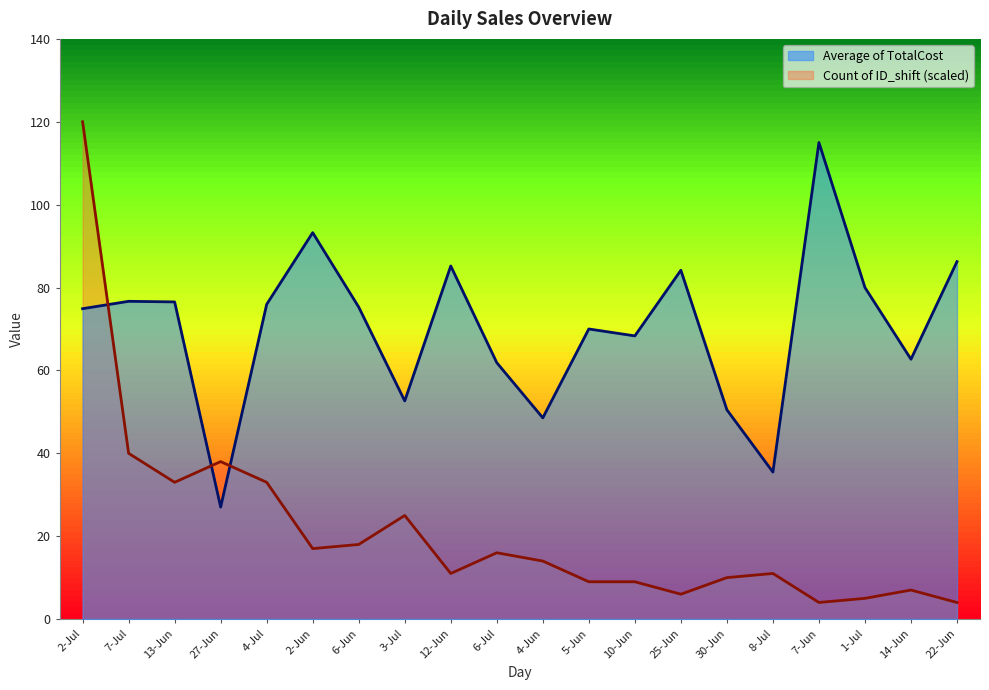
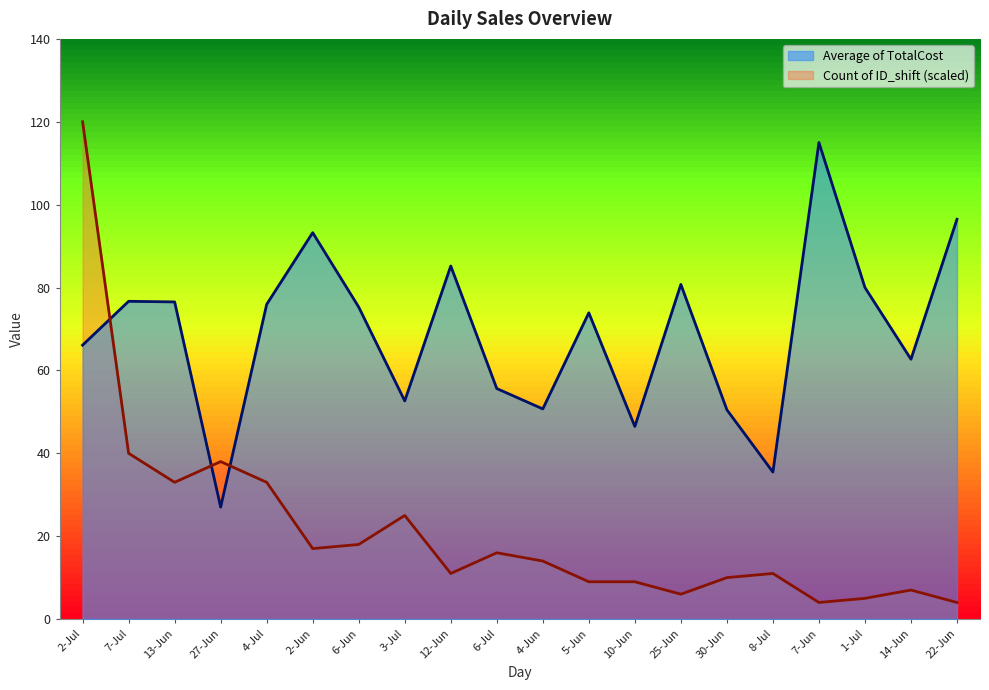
  {
    "Average of TotalCost": {
-     "2-Jul": 75,
+     "2-Jul": 66,
      "7-Jul": 77,
      "13-Jun": 77,
      "27-Jun": 27,
      "4-Jul": 76,
      "2-Jun": 93,
      "6-Jun": 75,
      "3-Jul": 53,
      "12-Jun": 85,
-     "6-Jul": 62,
-     "4-Jun": 49,
-     "5-Jun": 70,
-     "10-Jun": 68,
-     "25-Jun": 84,
+     "6-Jul": 56,
+     "4-Jun": 51,
+     "5-Jun": 74,
+     "10-Jun": 46,
+     "25-Jun": 81,
      "30-Jun": 51,
      "8-Jul": 35,
      "7-Jun": 115,
      "1-Jul": 80,
      "14-Jun": 63,
-     "22-Jun": 86
+     "22-Jun": 96
    }
  }
